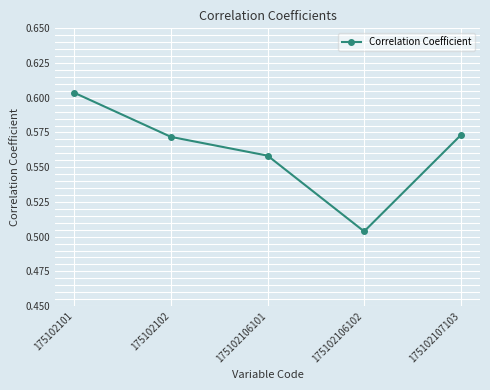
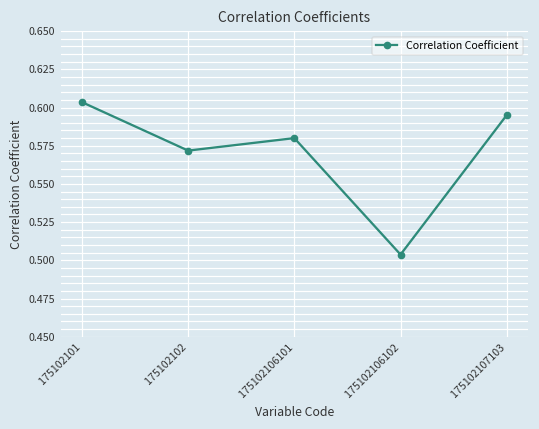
  {
    "175102101": 0.604,
    "175102102": 0.572,
-   "175102106101": 0.558,
+   "175102106101": 0.580,
    "175102106102": 0.504,
-   "175102107103": 0.573
+   "175102107103": 0.595
  }
